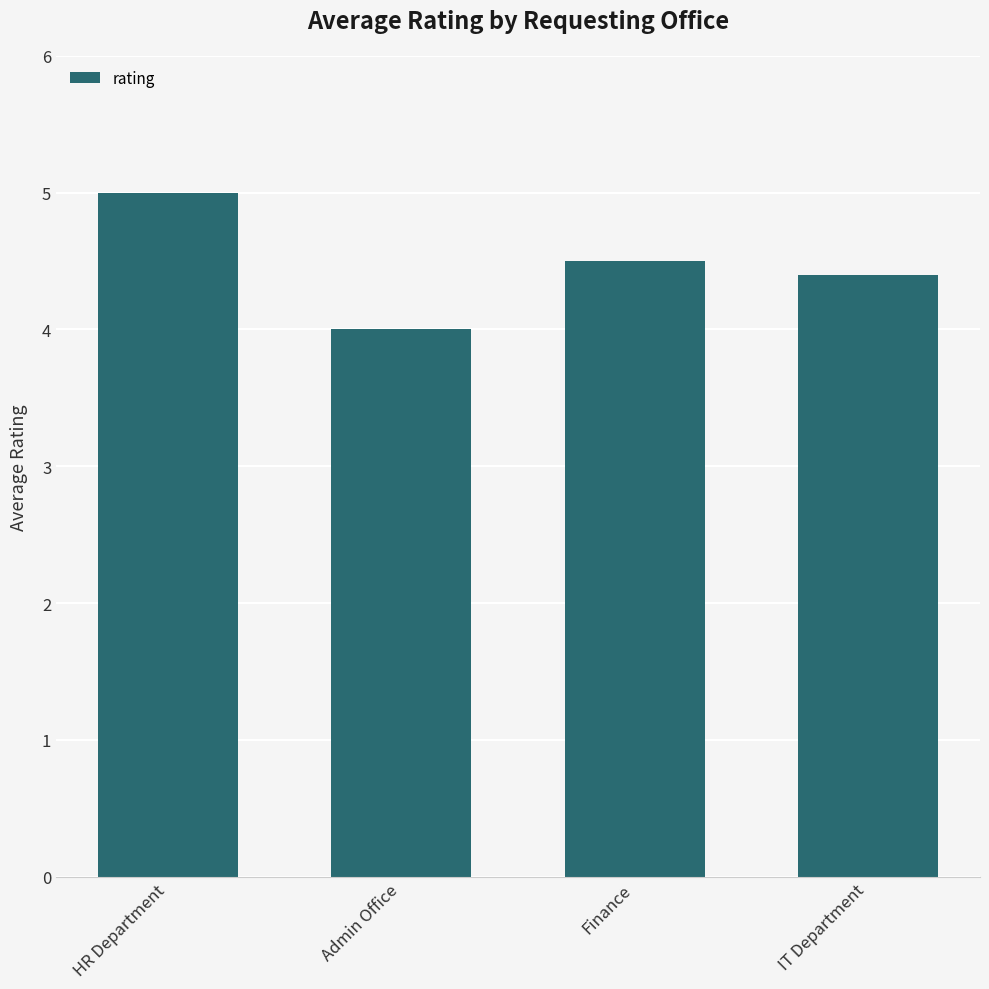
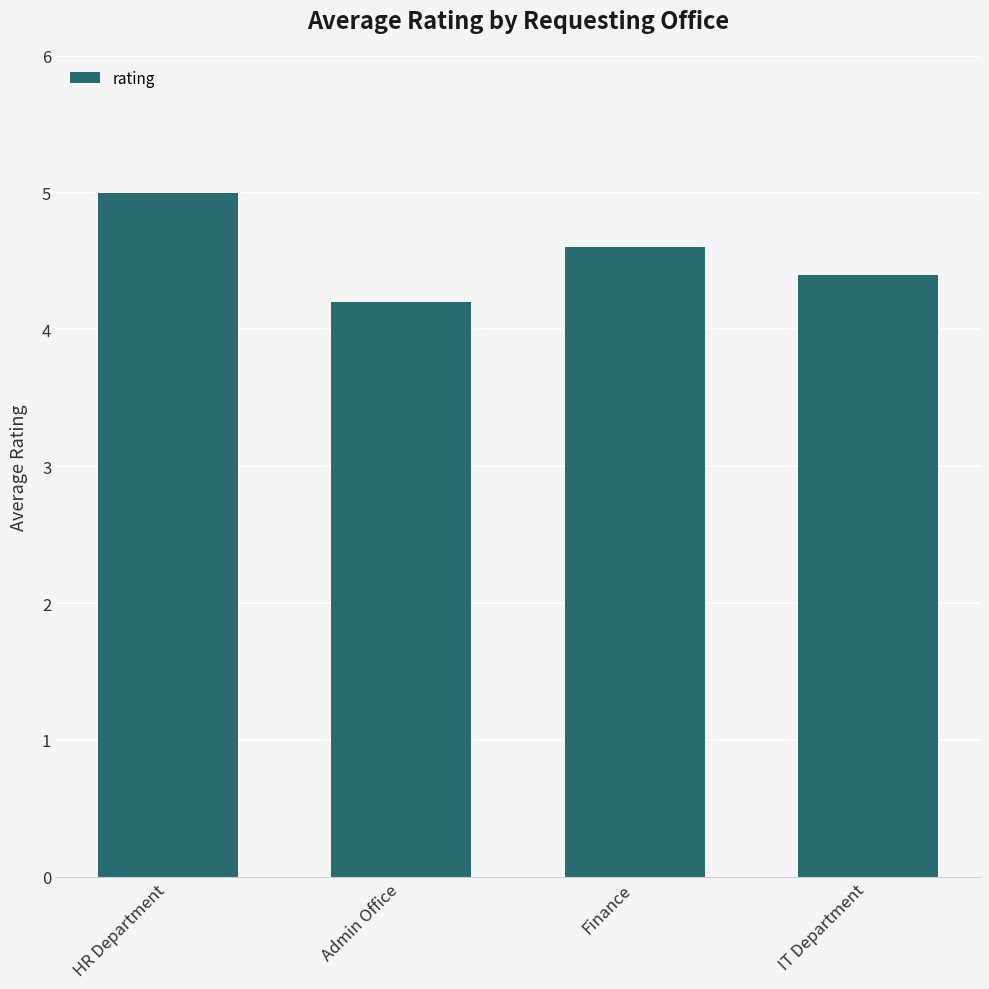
  {
    "HR Department": 5.0,
-   "Admin Office": 4.0,
-   "Finance": 4.5,
+   "Admin Office": 4.2,
+   "Finance": 4.6,
    "IT Department": 4.4
  }
